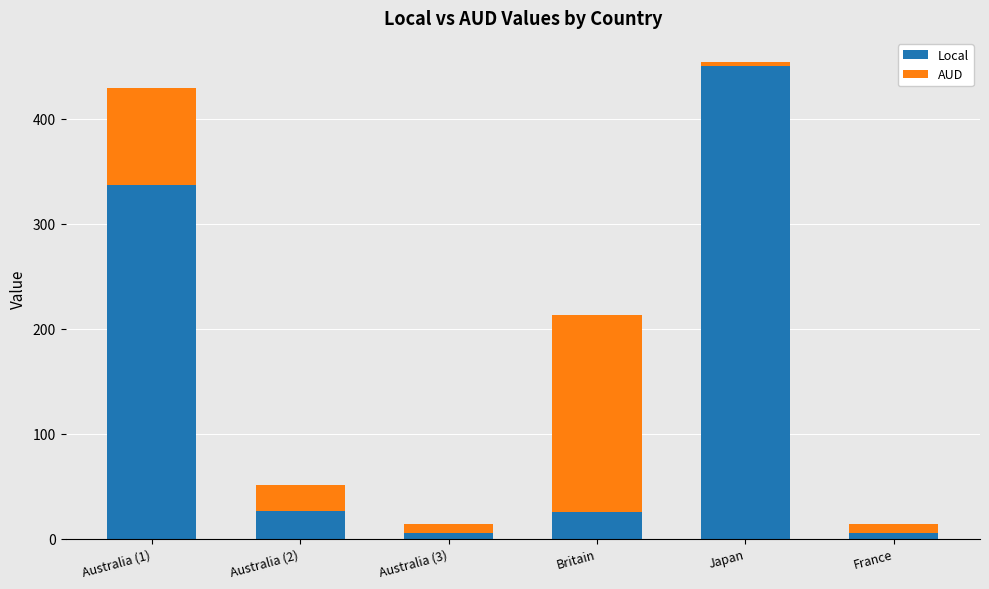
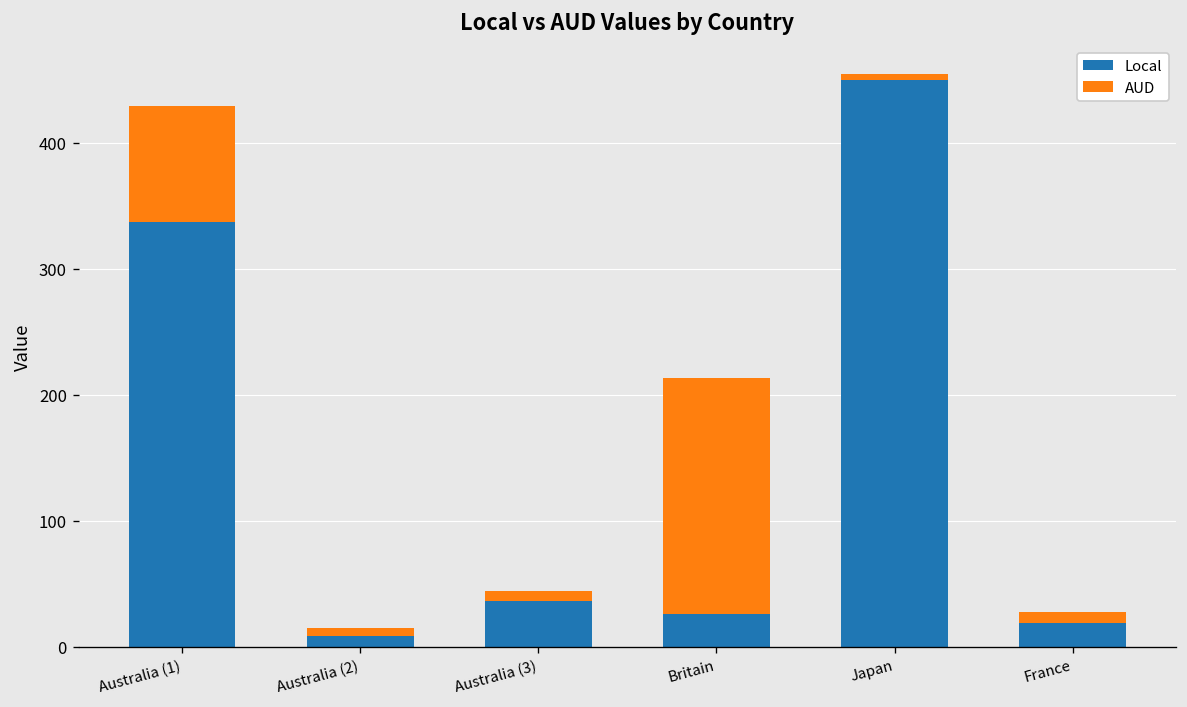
  {
    "Local": {
      "Australia (1)": 337,
-     "Australia (2)": 26,
-     "Australia (3)": 6,
+     "Australia (2)": 8,
+     "Australia (3)": 36,
      "Britain": 26,
      "Japan": 450,
-     "France": 5
+     "France": 19
    },
    "AUD": {
      "Australia (1)": 93,
-     "Australia (2)": 25,
+     "Australia (2)": 7,
      "Australia (3)": 9,
      "Britain": 187,
      "Japan": 5,
      "France": 9
    }
  }
